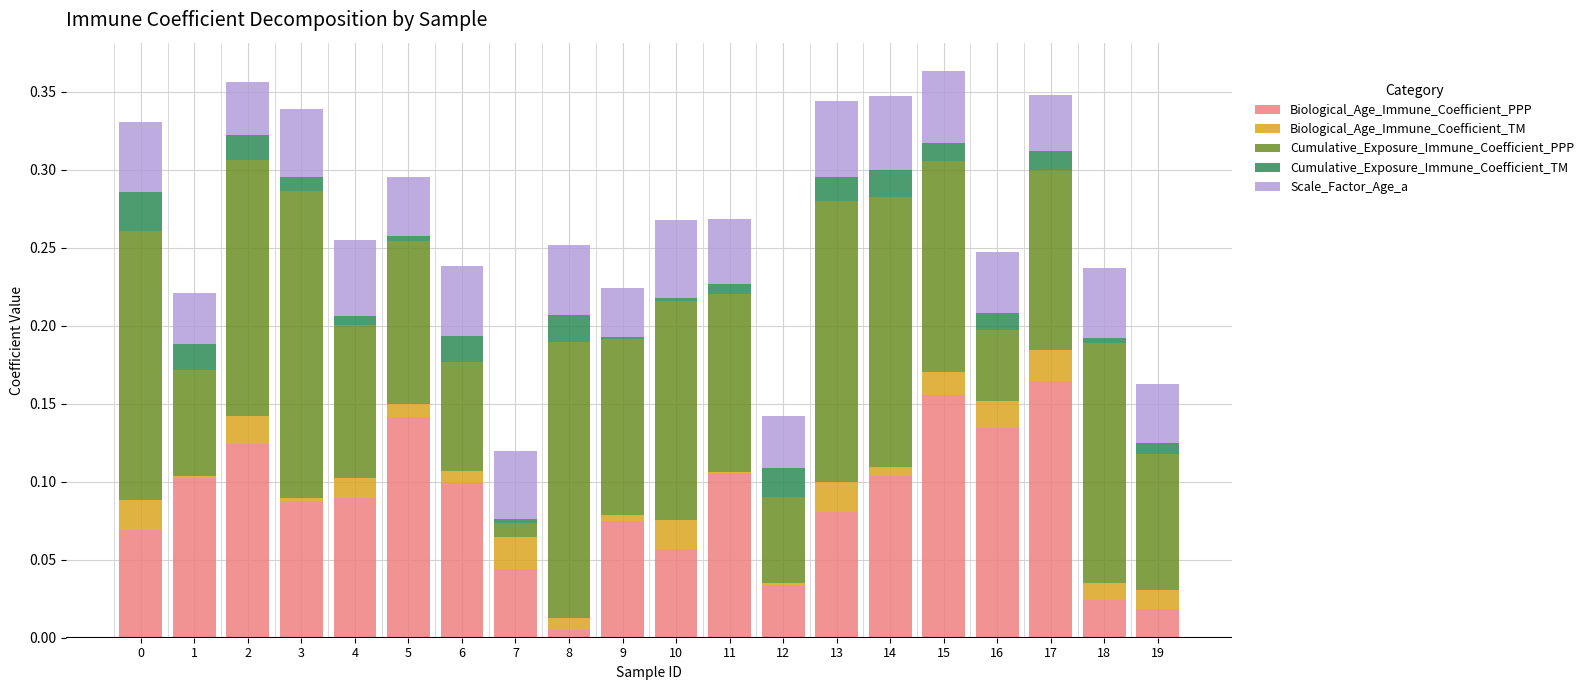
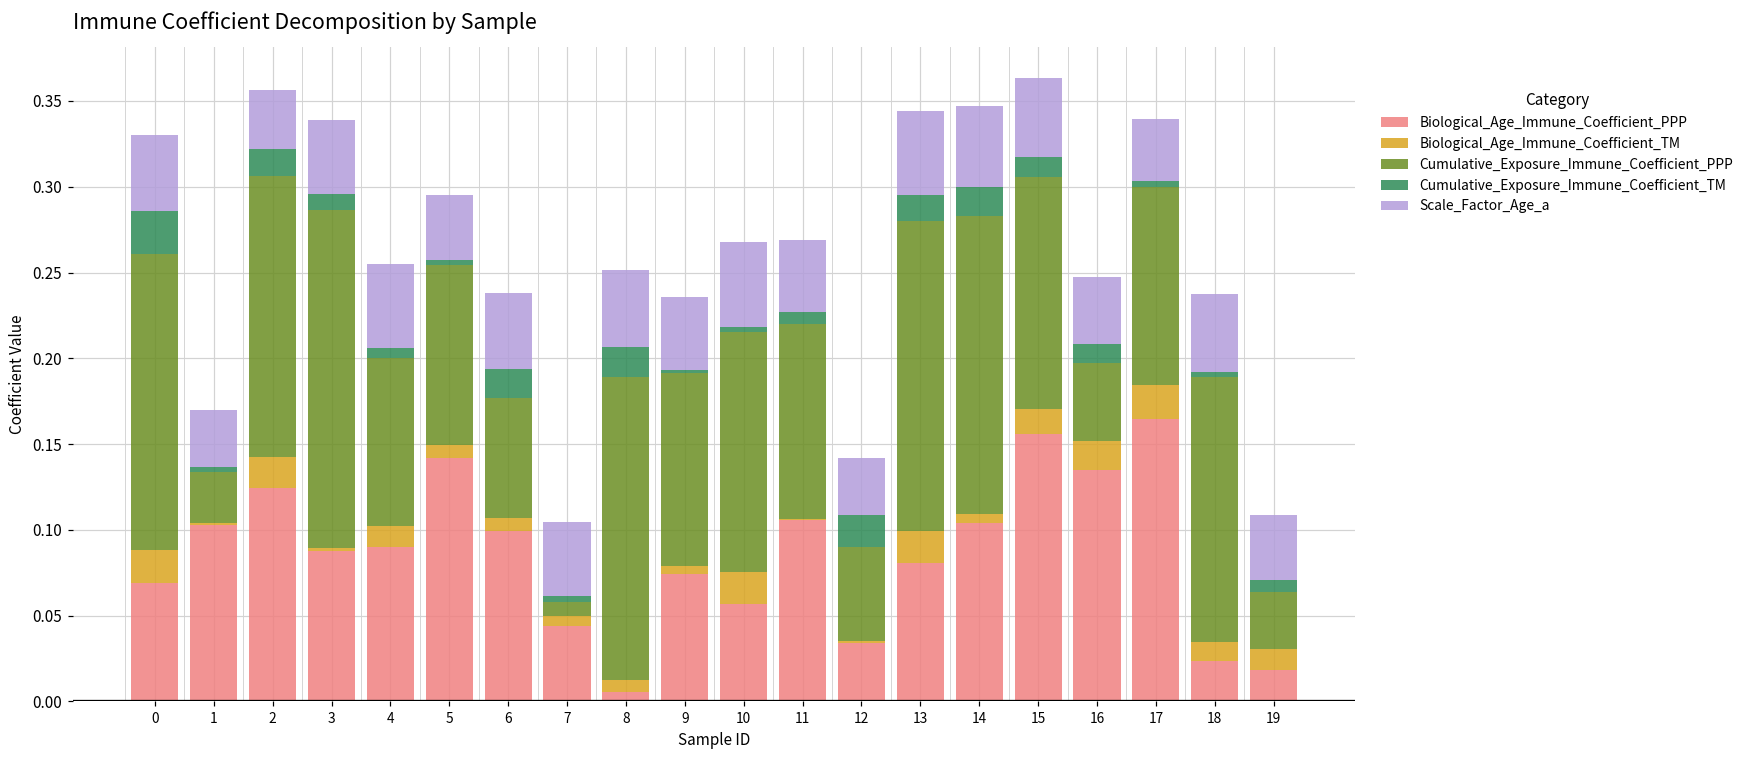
  {
    "Biological_Age_Immune_Coefficient_TM": {
      "0": 0.020,
      "2": 0.018,
      "4": 0.012,
      "5": 0.008,
      "6": 0.008,
-     "7": 0.021,
+     "7": 0.006,
      "8": 0.007,
      "9": 0.004,
      "10": 0.019,
      "13": 0.019,
      "14": 0.005,
      "15": 0.015,
      "16": 0.017,
      "17": 0.020,
      "18": 0.011,
      "19": 0.012
    },
    "Cumulative_Exposure_Immune_Coefficient_PPP": {
      "0": 0.173,
-     "1": 0.067,
+     "1": 0.030,
      "2": 0.164,
      "3": 0.197,
      "4": 0.098,
      "5": 0.105,
      "6": 0.070,
      "7": 0.009,
      "8": 0.177,
      "9": 0.113,
      "10": 0.140,
      "11": 0.114,
      "12": 0.055,
      "13": 0.180,
      "14": 0.174,
      "15": 0.135,
      "16": 0.045,
      "17": 0.116,
      "18": 0.154,
-     "19": 0.087
+     "19": 0.033
    },
    "Cumulative_Exposure_Immune_Coefficient_TM": {
      "0": 0.025,
-     "1": 0.017,
+     "1": 0.003,
      "2": 0.016,
      "3": 0.009,
      "4": 0.006,
      "5": 0.003,
      "6": 0.017,
      "7": 0.003,
      "8": 0.017,
      "10": 0.002,
      "11": 0.007,
      "12": 0.019,
      "13": 0.015,
      "14": 0.017,
      "15": 0.012,
      "16": 0.011,
-     "17": 0.012,
+     "17": 0.003,
      "18": 0.003,
      "19": 0.007
    },
    "Scale_Factor_Age_a": {
      "0": 0.044,
      "1": 0.033,
      "2": 0.034,
      "3": 0.044,
      "4": 0.049,
      "5": 0.038,
      "6": 0.045,
      "7": 0.043,
      "8": 0.045,
-     "9": 0.031,
+     "9": 0.043,
      "10": 0.050,
      "11": 0.042,
      "12": 0.034,
      "13": 0.049,
      "14": 0.047,
      "15": 0.046,
      "16": 0.039,
      "17": 0.036,
      "18": 0.045,
      "19": 0.038
    }
  }
